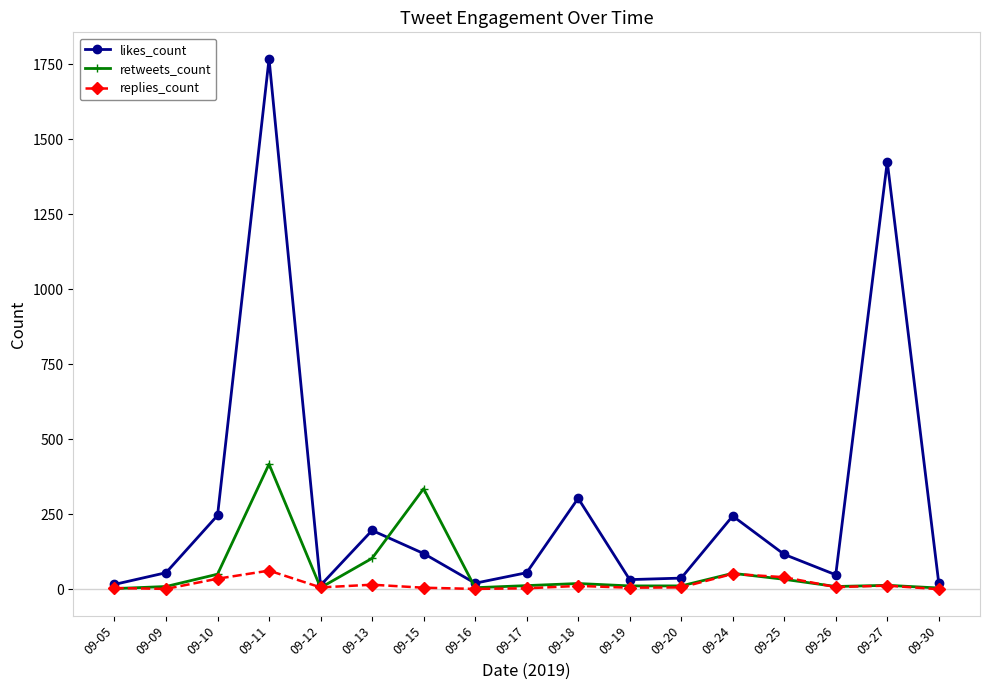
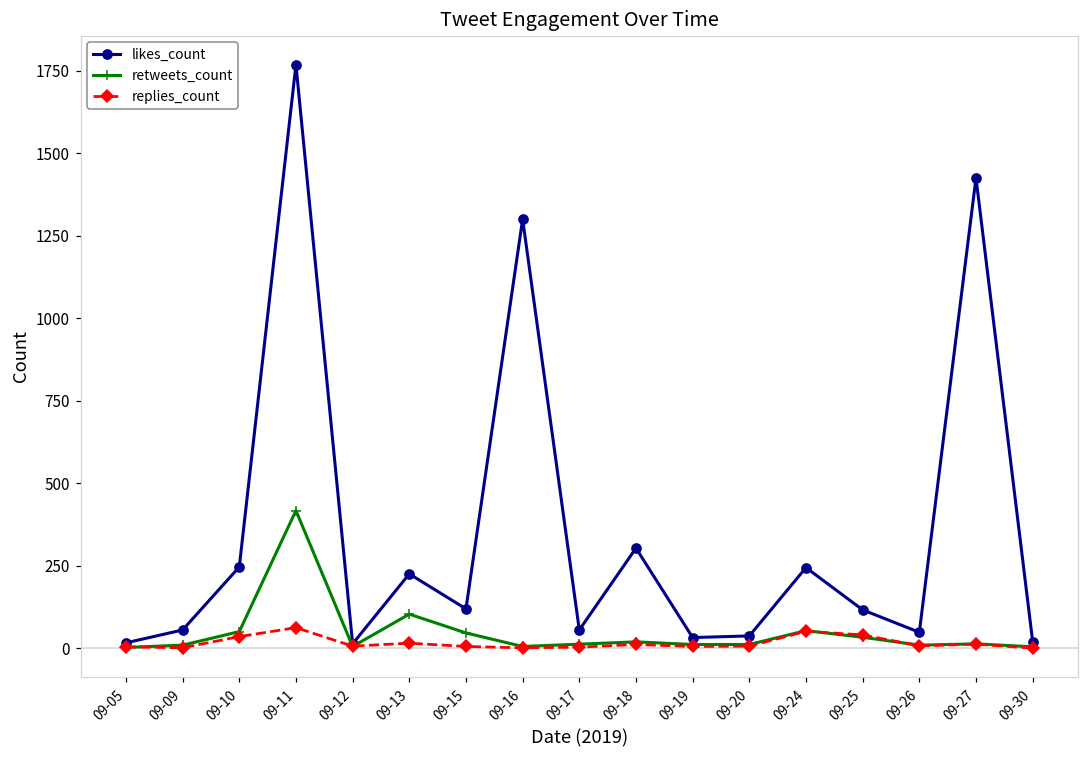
  {
    "likes_count": {
      "09-05": 20,
      "09-09": 60,
      "09-10": 250,
      "09-11": 1770,
-     "09-13": 200,
+     "09-13": 230,
      "09-15": 120,
-     "09-16": 20,
+     "09-16": 1300,
      "09-17": 60,
      "09-18": 300,
      "09-19": 30,
      "09-20": 40,
      "09-24": 240,
      "09-25": 120,
      "09-26": 50,
      "09-27": 1430,
      "09-30": 20
    },
    "retweets_count": {
      "09-10": 50,
      "09-11": 420,
      "09-13": 100,
-     "09-15": 340,
+     "09-15": 50,
      "09-17": 10
    },
    "replies_count": {
      "09-10": 40,
      "09-11": 60,
      "09-13": 20,
      "09-15": 10,
      "09-17": 0
    }
  }
